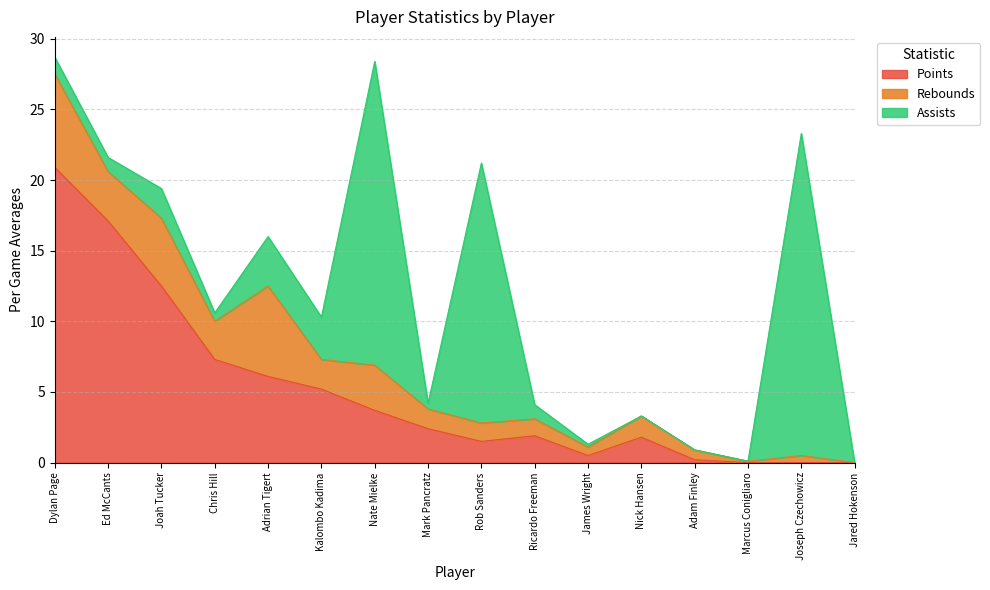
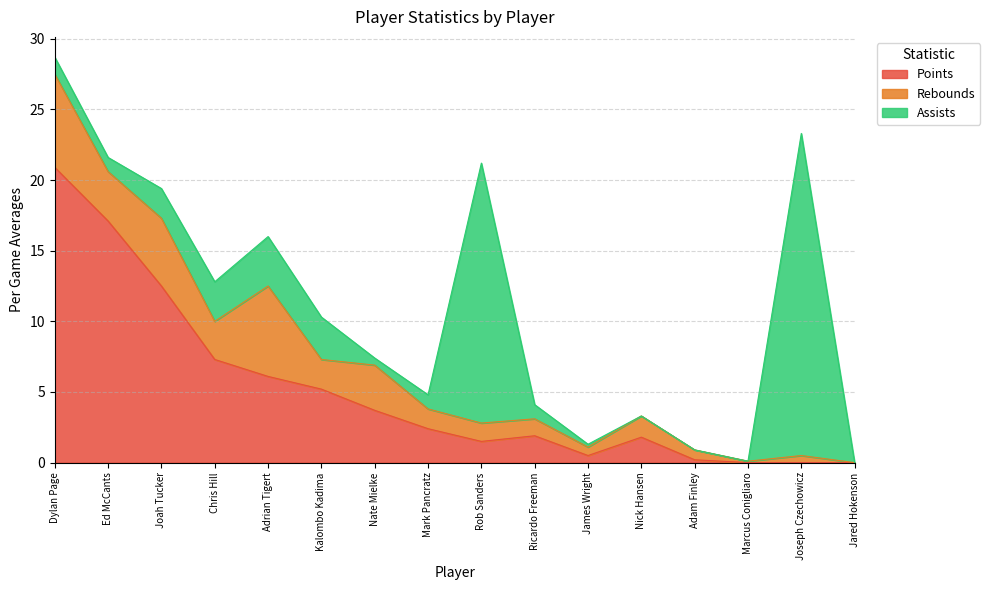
  {
    "Assists": {
      "Dylan Page": 1.2,
      "Ed McCants": 1.0,
      "Joah Tucker": 2.1,
-     "Chris Hill": 0.6,
+     "Chris Hill": 2.8,
      "Adrian Tigert": 3.5,
      "Kalombo Kadima": 3.0,
-     "Nate Mielke": 21.5,
-     "Mark Pancratz": 0.4,
+     "Nate Mielke": 0.5,
+     "Mark Pancratz": 1.0,
      "Rob Sanders": 18.4,
      "Ricardo Freeman": 1.0,
      "James Wright": 0.2,
      "Joseph Czechowicz": 22.8
    }
  }
